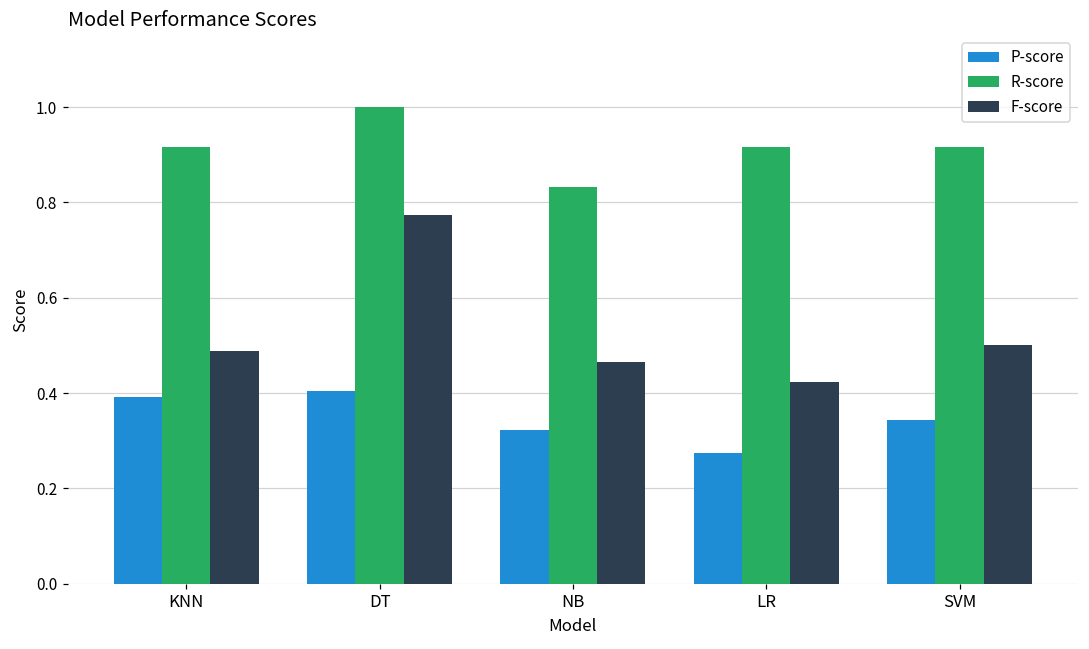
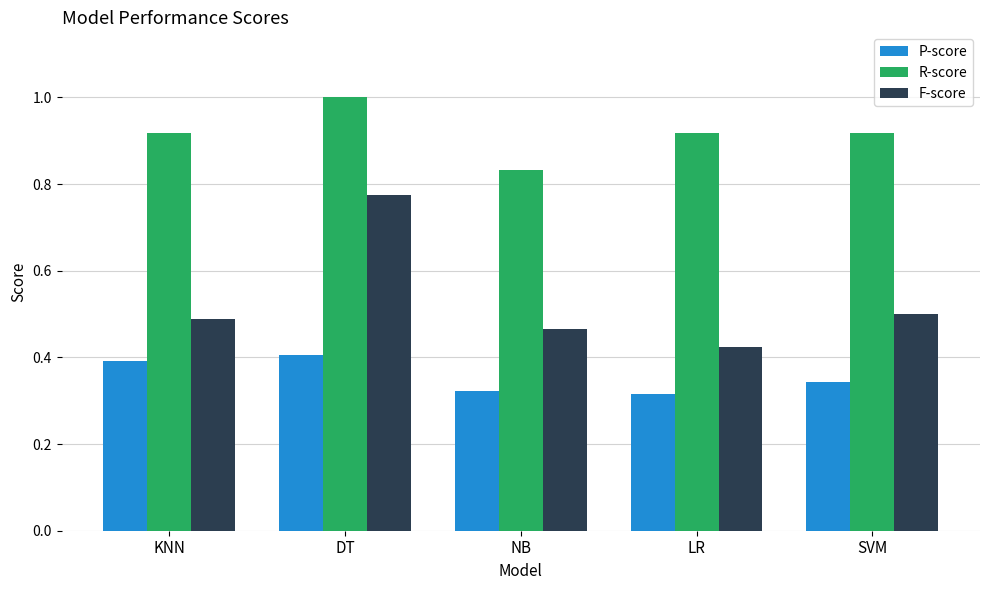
  {
    "P-score": {
      "KNN": 0.39,
      "DT": 0.41,
      "NB": 0.32,
-     "LR": 0.28,
+     "LR": 0.32,
      "SVM": 0.34
    },
    "R-score": {
      "KNN": 0.92,
      "DT": 1.00,
      "NB": 0.83,
      "LR": 0.92,
      "SVM": 0.92
    },
    "F-score": {
      "KNN": 0.49,
      "DT": 0.77,
      "NB": 0.47,
      "LR": 0.42,
      "SVM": 0.50
    }
  }
